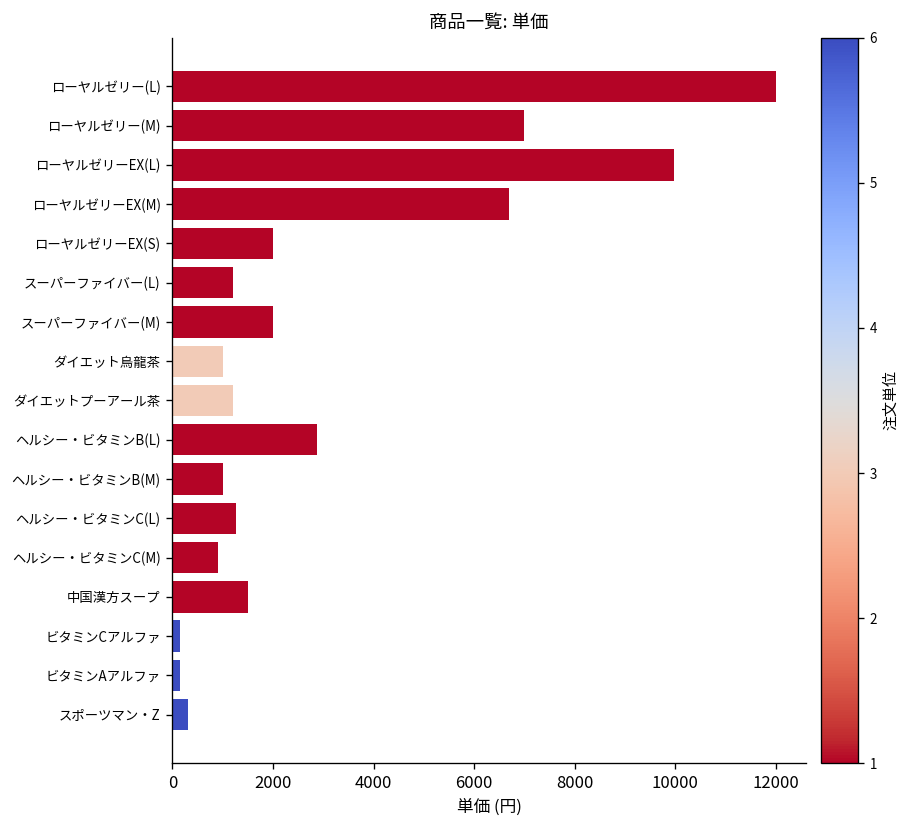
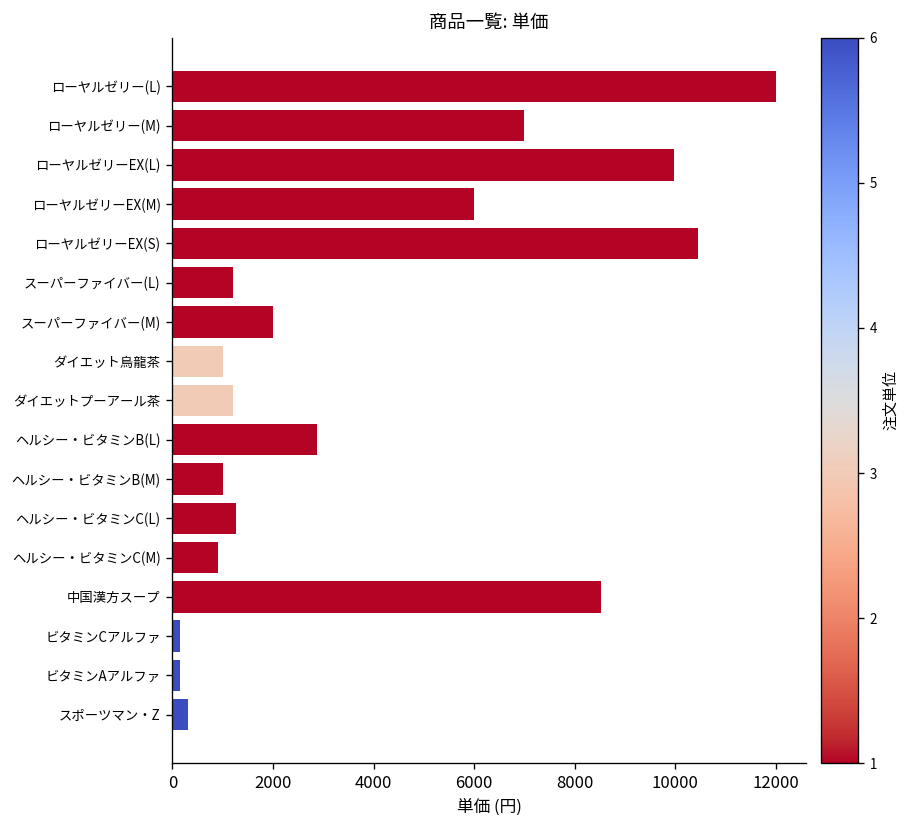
  {
    "ローヤルゼリー(L)": 12000,
    "ローヤルゼリー(M)": 7000,
    "ローヤルゼリーEX(L)": 10000,
-   "ローヤルゼリーEX(M)": 6700,
-   "ローヤルゼリーEX(S)": 2000,
+   "ローヤルゼリーEX(M)": 6000,
+   "ローヤルゼリーEX(S)": 10500,
    "スーパーファイバー(L)": 1200,
    "スーパーファイバー(M)": 2000,
    "ダイエット烏龍茶": 1000,
    "ダイエットプーアール茶": 1200,
    "ヘルシー・ビタミンB(L)": 2900,
    "ヘルシー・ビタミンB(M)": 1000,
    "ヘルシー・ビタミンC(L)": 1300,
    "ヘルシー・ビタミンC(M)": 900,
-   "中国漢方スープ": 1500,
+   "中国漢方スープ": 8500,
    "ビタミンCアルファ": 200,
    "ビタミンAアルファ": 200,
    "スポーツマン・Z": 300
  }
